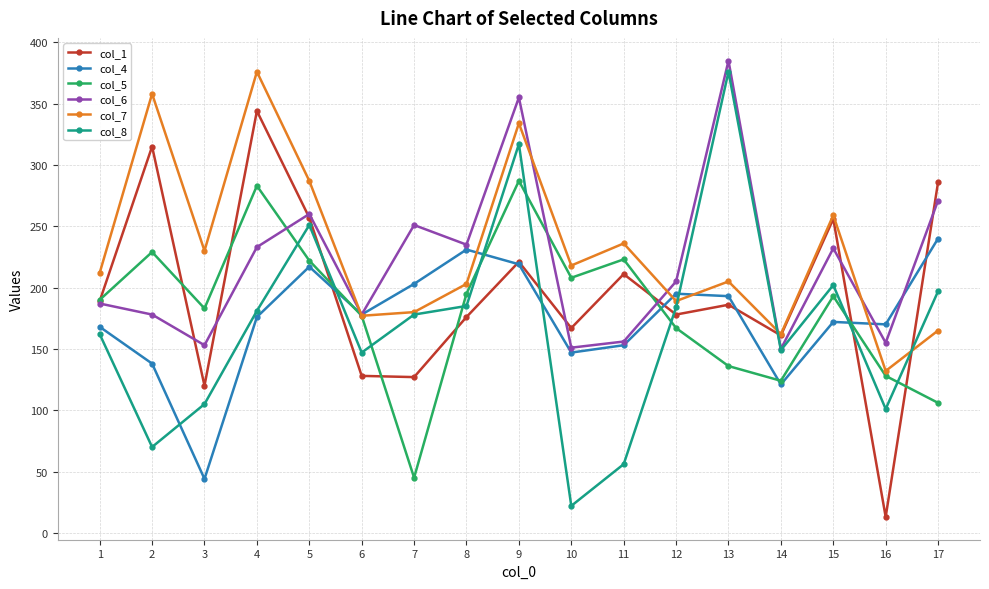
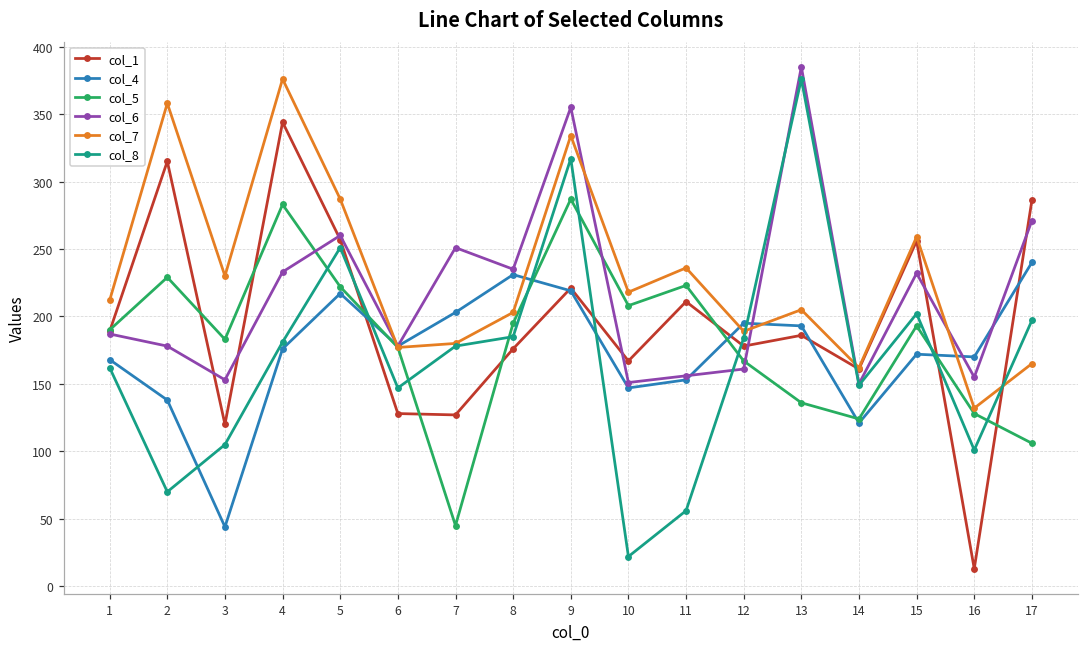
  {
    "col_1": {
      "2": 315,
      "3": 120,
      "4": 344,
      "5": 257,
      "6": 128,
      "7": 127,
      "8": 176,
      "10": 167,
      "11": 211,
      "12": 178,
      "13": 186,
      "15": 256,
      "16": 13,
      "17": 286
    },
    "col_4": {
      "1": 168,
      "2": 138,
      "3": 44,
      "4": 176,
      "5": 217,
      "7": 203,
      "8": 231,
      "10": 147,
      "11": 153,
      "12": 195,
      "13": 193,
      "14": 121,
      "15": 172,
      "16": 170,
      "17": 240
    },
    "col_6": {
      "2": 178,
      "3": 153,
      "4": 233,
      "5": 260,
      "7": 251,
      "8": 235,
      "9": 355,
      "10": 151,
      "11": 156,
-     "12": 205,
+     "12": 161,
      "13": 385,
      "15": 232,
      "16": 155,
      "17": 271
    },
    "col_7": {
      "1": 212,
      "2": 358,
      "3": 230,
      "4": 376,
      "5": 287,
      "8": 203,
      "9": 334,
      "10": 218,
      "11": 236,
      "12": 189,
      "13": 205,
      "15": 259,
      "16": 132,
      "17": 165
    }
  }
